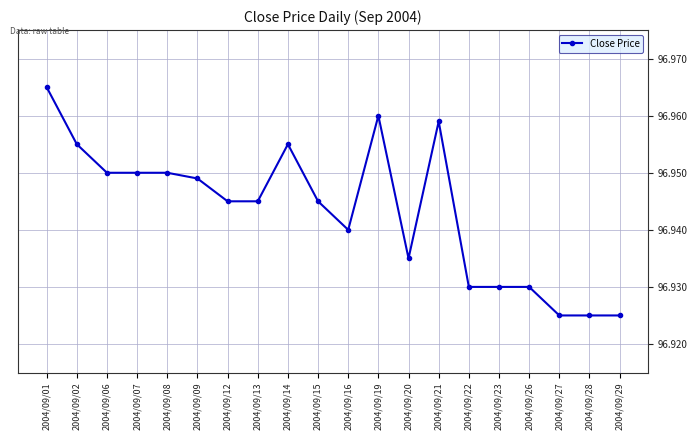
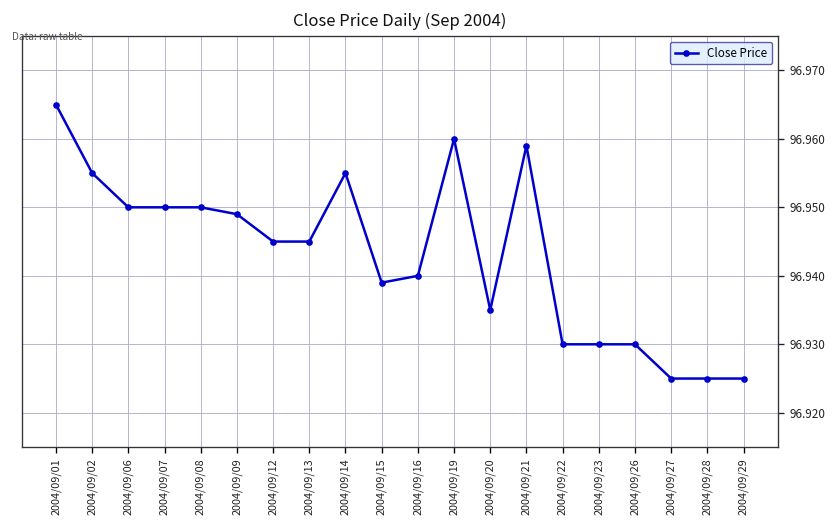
  {
    "2004/09/01": 96.965,
    "2004/09/02": 96.955,
    "2004/09/06": 96.950,
    "2004/09/07": 96.950,
    "2004/09/08": 96.950,
    "2004/09/09": 96.949,
    "2004/09/12": 96.945,
    "2004/09/13": 96.945,
    "2004/09/14": 96.955,
-   "2004/09/15": 96.945,
+   "2004/09/15": 96.939,
    "2004/09/16": 96.940,
    "2004/09/19": 96.960,
    "2004/09/20": 96.935,
    "2004/09/21": 96.959,
    "2004/09/22": 96.930,
    "2004/09/23": 96.930,
    "2004/09/26": 96.930,
    "2004/09/27": 96.925,
    "2004/09/28": 96.925,
    "2004/09/29": 96.925
  }
